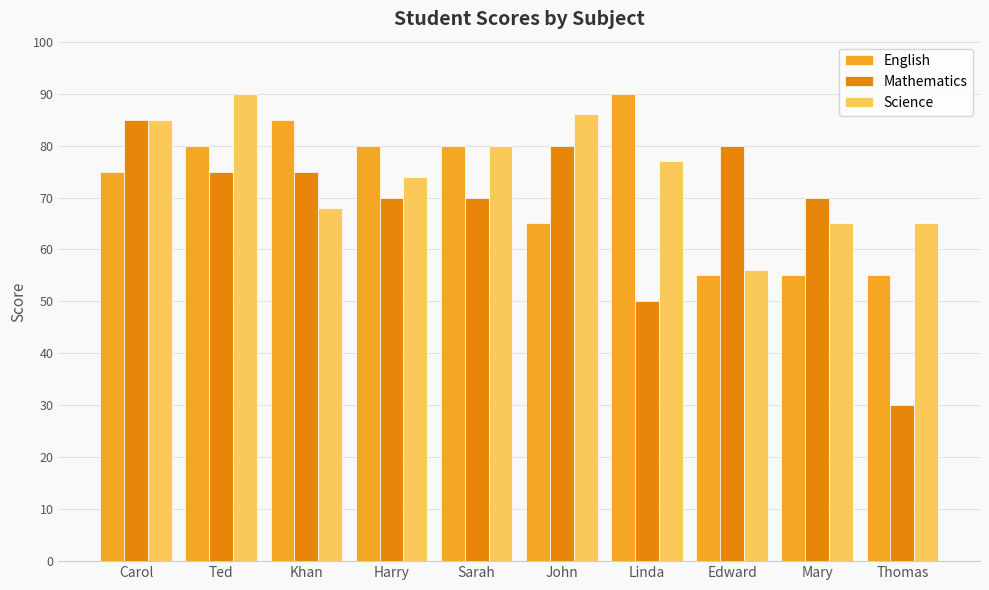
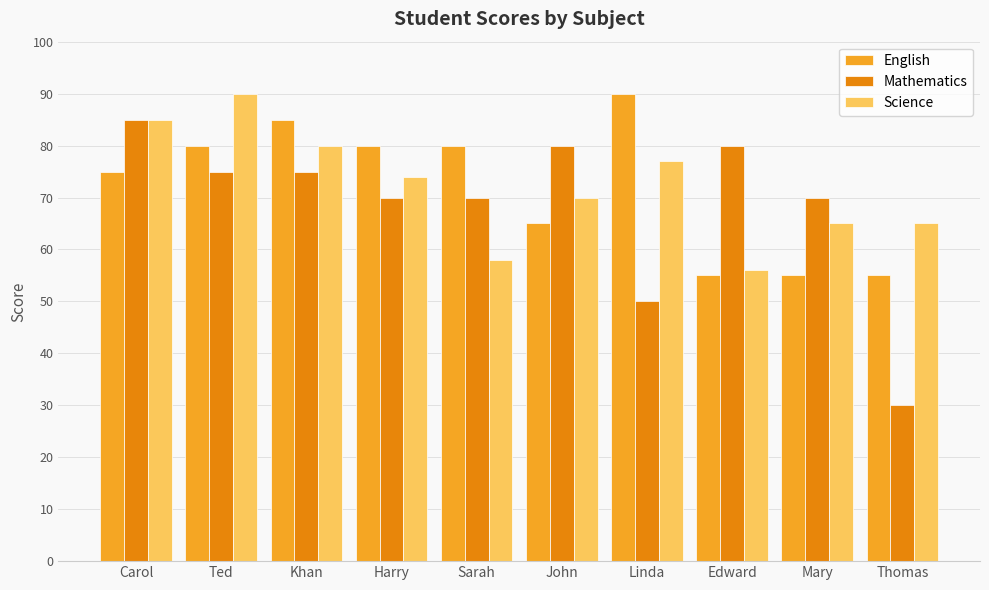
  {
    "Science": {
      "Carol": 85,
      "Ted": 90,
-     "Khan": 68,
+     "Khan": 80,
      "Harry": 74,
-     "Sarah": 80,
-     "John": 86,
+     "Sarah": 58,
+     "John": 70,
      "Linda": 77,
      "Edward": 56,
      "Mary": 65,
      "Thomas": 65
    }
  }
